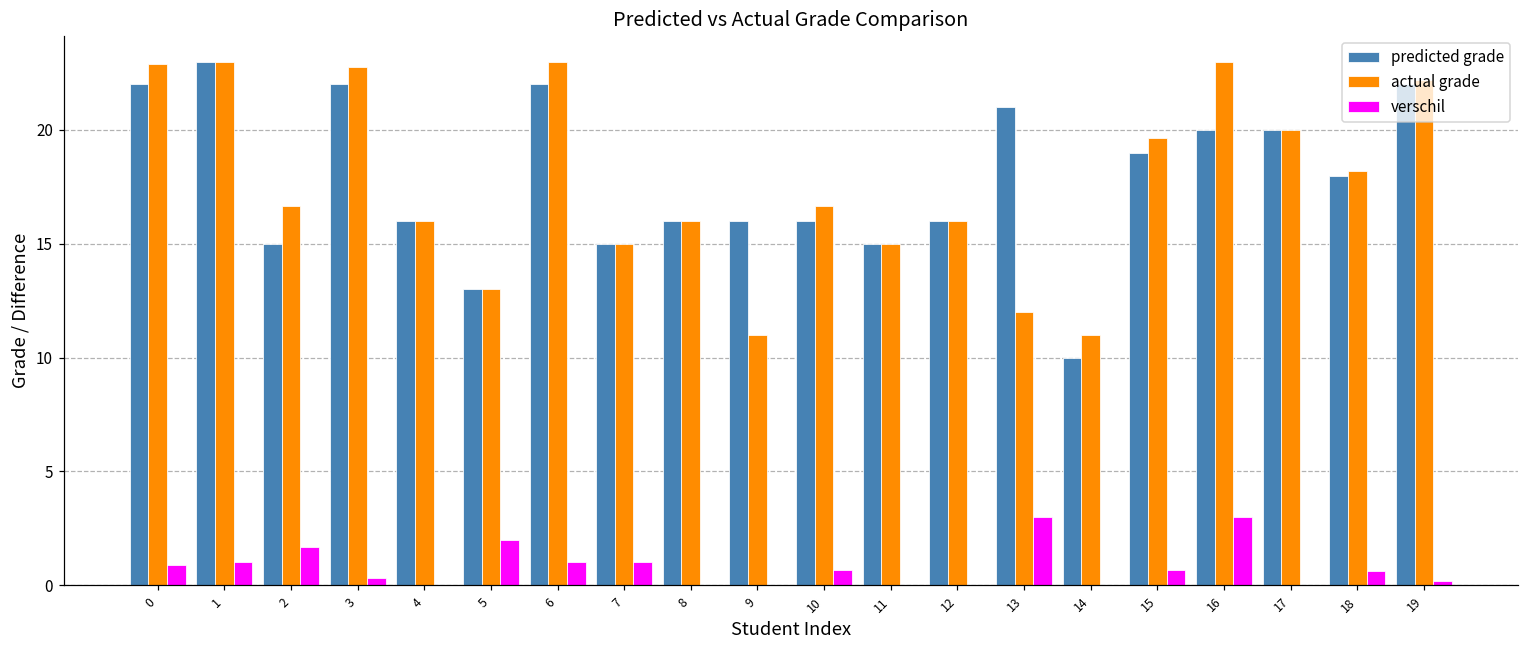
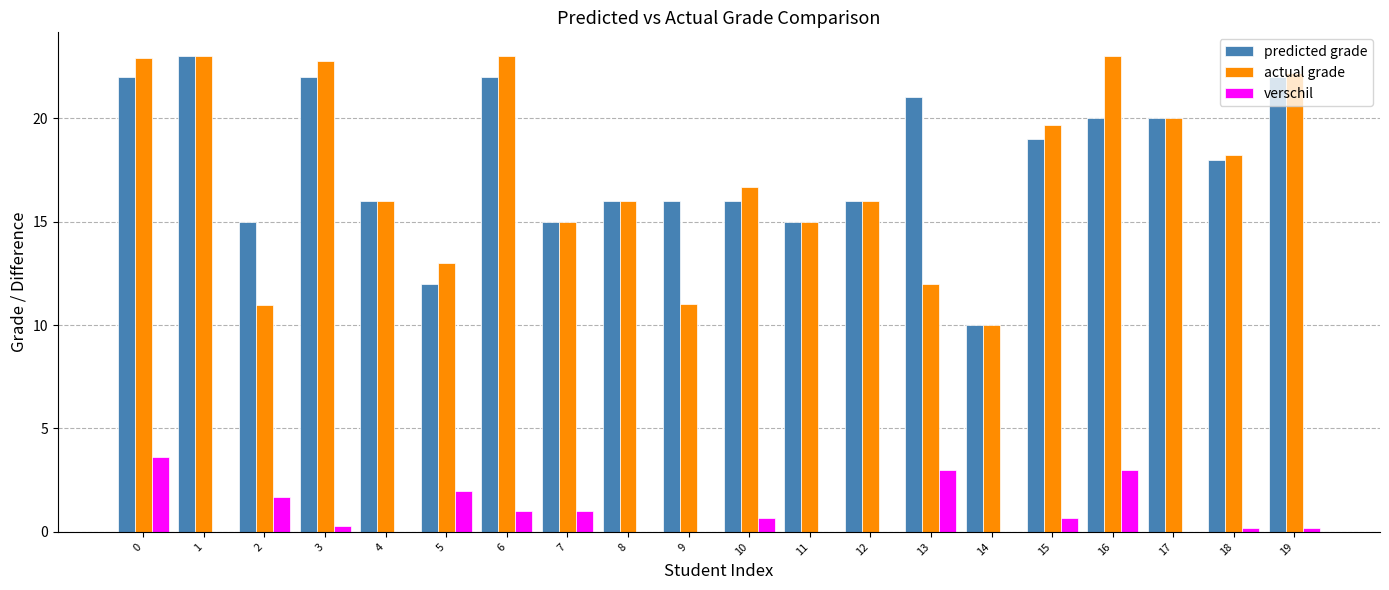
  {
    "predicted grade": {
      "0": 22,
      "1": 23,
      "2": 15,
      "3": 22,
      "4": 16,
-     "5": 13,
+     "5": 12,
      "6": 22,
      "7": 15,
      "8": 16,
      "9": 16,
      "10": 16,
      "11": 15,
      "12": 16,
      "13": 21,
      "14": 10,
      "15": 19,
      "16": 20,
      "17": 20,
      "18": 18
    },
    "actual grade": {
      "0": 22.9,
      "1": 23.0,
-     "2": 16.7,
+     "2": 10.9,
      "3": 22.8,
      "4": 16.0,
      "5": 13.0,
      "6": 23.0,
      "7": 15.0,
      "8": 16.0,
      "9": 11.0,
      "10": 16.7,
      "11": 15.0,
      "12": 16.0,
      "13": 12.0,
-     "14": 11,
+     "14": 10,
      "15": 19.7,
      "16": 23.0,
      "17": 20.0,
      "18": 18.2
    },
    "verschil": {
-     "0": 0.9,
-     "1": 1,
+     "0": 3.6,
+     "1": 0,
      "2": 1.7,
      "3": 0.3,
      "4": 0.0,
      "5": 2.0,
      "6": 1.0,
      "7": 1.0,
      "8": 0.0,
      "9": 0.0,
      "10": 0.7,
      "11": 0.0,
      "12": 0.0,
      "13": 3.0,
      "14": 0.0,
      "15": 0.7,
      "16": 3.0,
      "17": 0.0,
-     "18": 0.6,
+     "18": 0.2,
      "19": 0.2
    }
  }
